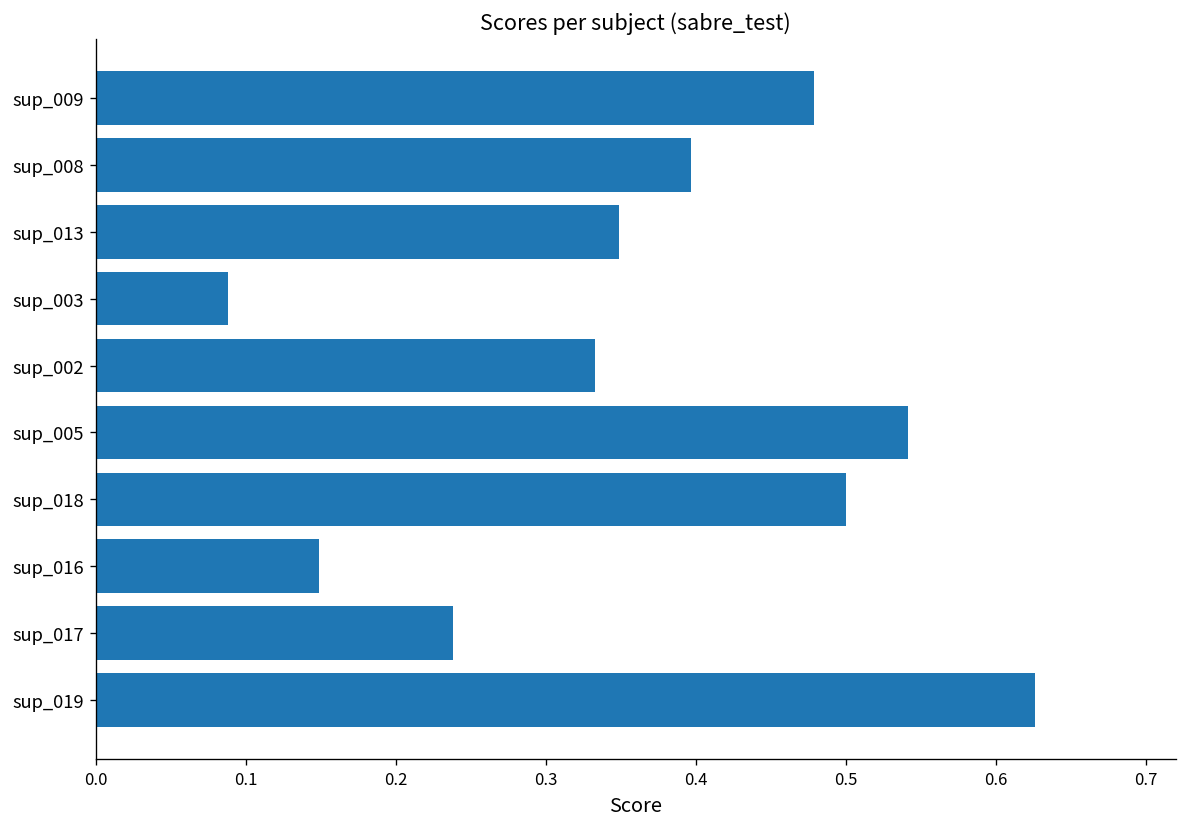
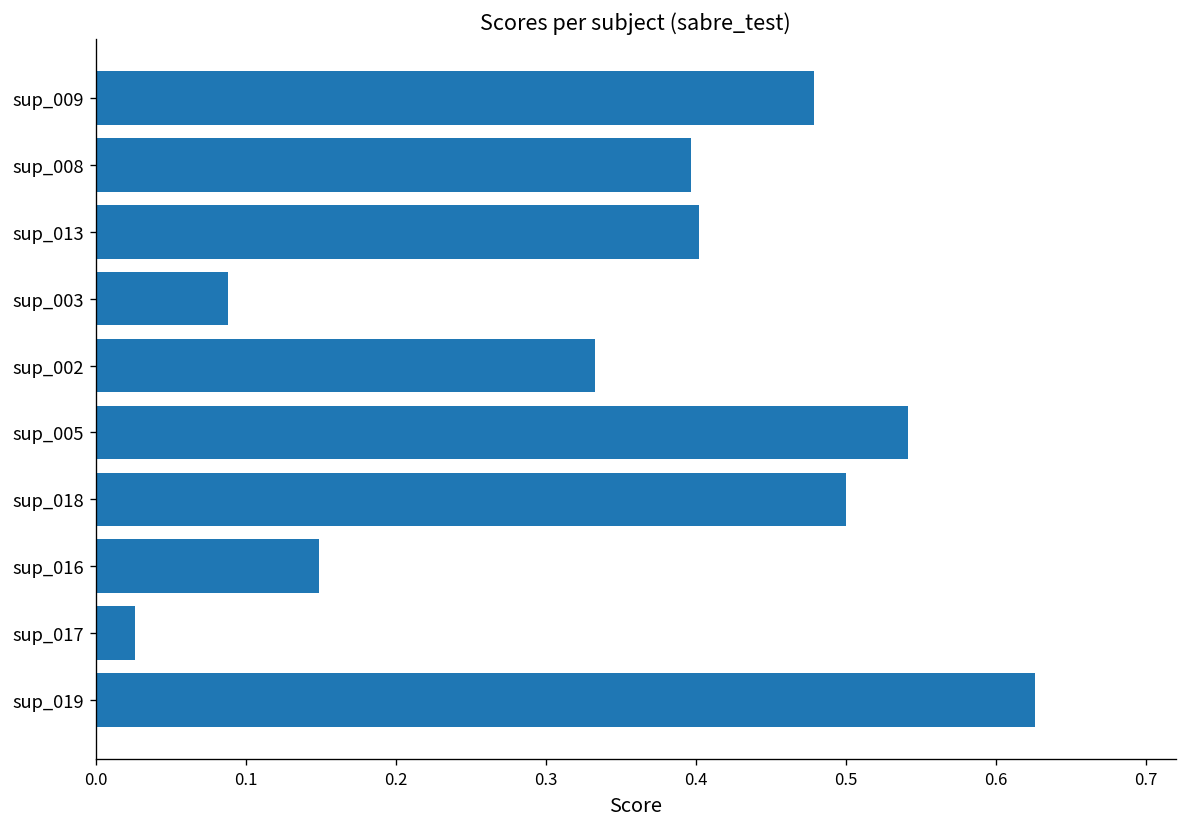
  {
    "sup_009": 0.479,
    "sup_008": 0.397,
-   "sup_013": 0.349,
+   "sup_013": 0.402,
    "sup_003": 0.088,
    "sup_002": 0.333,
    "sup_005": 0.541,
    "sup_018": 0.500,
    "sup_016": 0.149,
-   "sup_017": 0.238,
+   "sup_017": 0.026,
    "sup_019": 0.626
  }
